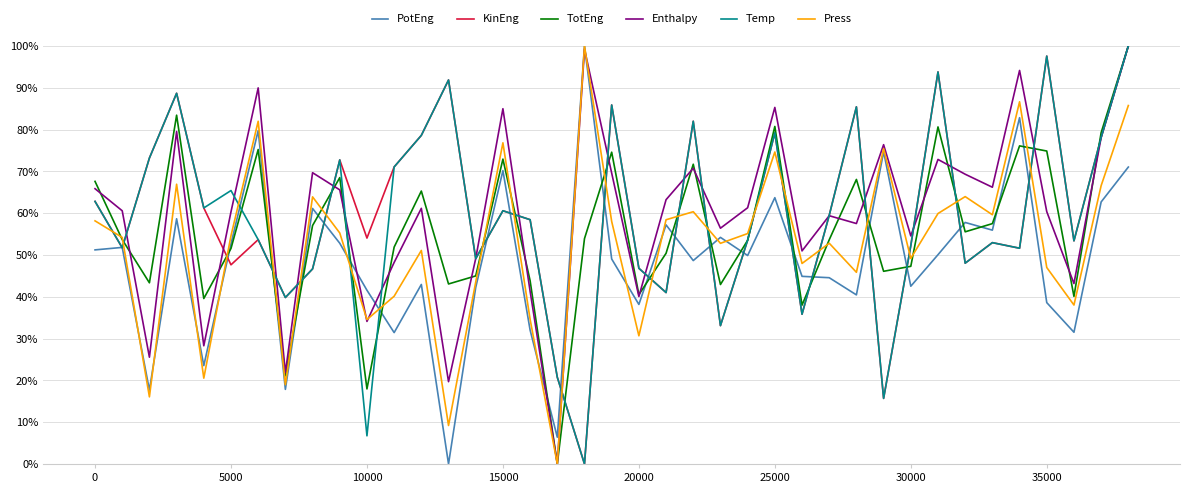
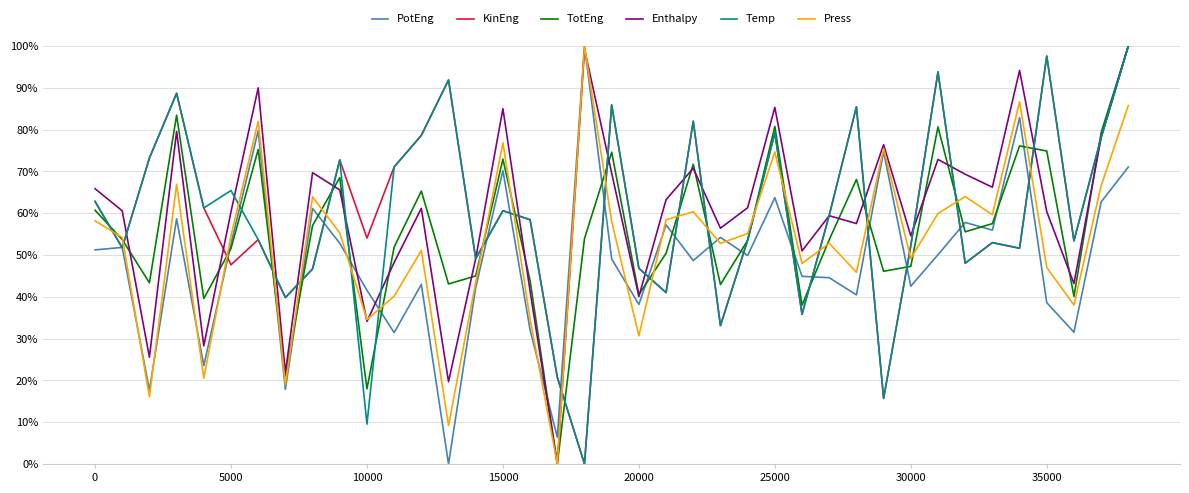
  {
    "PotEng": {
      "0": "51%",
      "5000": "53%",
      "10000": "42%",
      "15000": "70%",
      "20000": "38%",
      "25000": "64%",
      "30000": "43%",
      "35000": "39%"
    },
    "KinEng": {
      "5000": "48%",
      "10000": "54%"
    },
    "TotEng": {
-     "0": "68%",
+     "0": "61%",
      "5000": "52%",
      "10000": "18%",
      "15000": "73%",
      "25000": "81%",
      "30000": "47%",
      "35000": "75%"
    },
    "Enthalpy": {
      "0": "66%",
      "5000": "60%",
      "15000": "85%",
      "25000": "85%",
      "30000": "55%",
      "35000": "60%"
    },
    "Temp": {
      "5000": "65%",
-     "10000": "7%"
+     "10000": "10%"
    },
    "Press": {
      "0": "58%",
      "5000": "55%",
      "15000": "77%",
      "20000": "31%",
      "25000": "75%",
      "30000": "49%",
      "35000": "47%"
    }
  }
